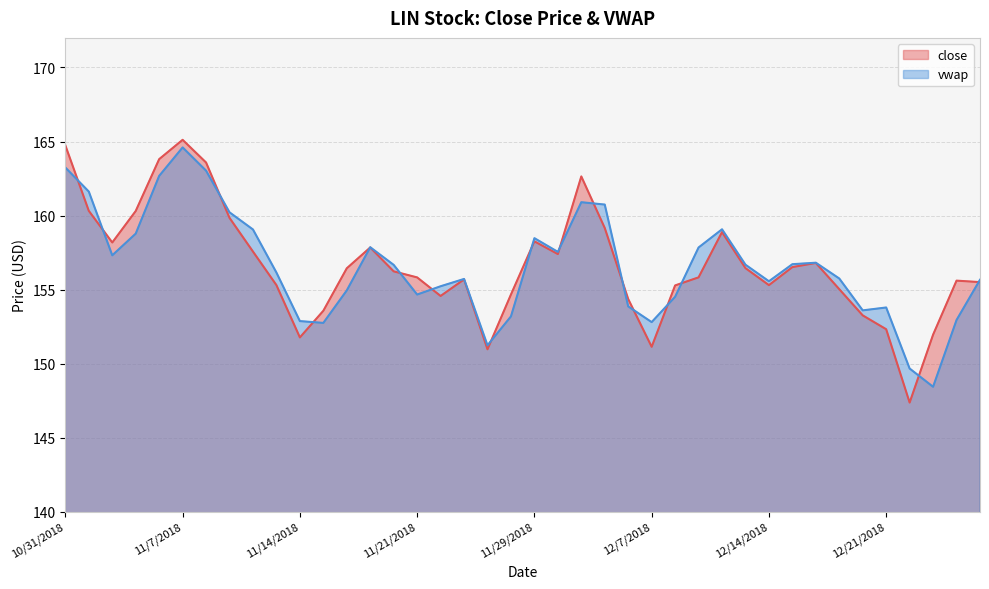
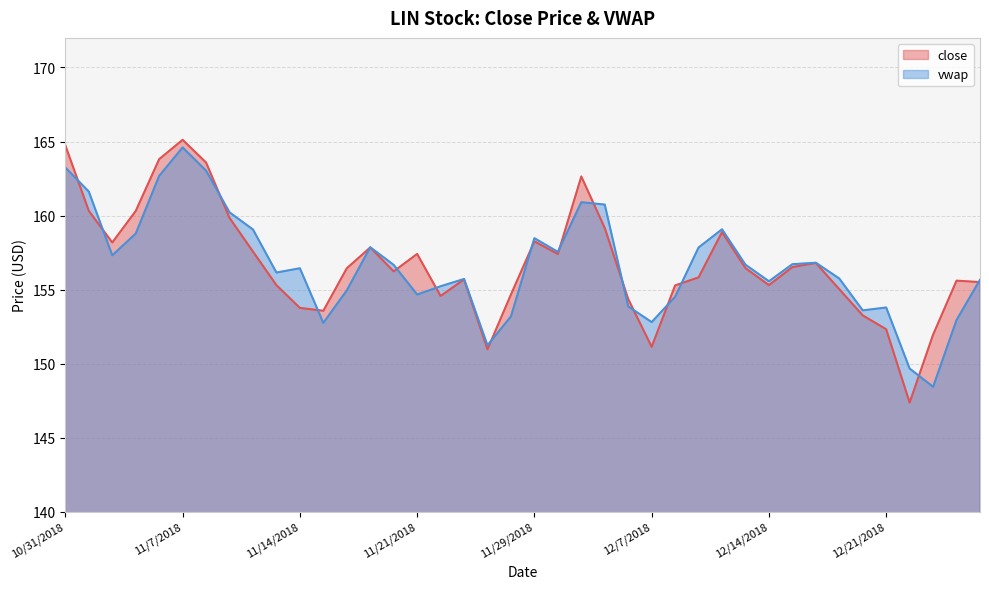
  {
    "close": {
      "10/31/2018": 164.7,
      "11/7/2018": 165.1,
-     "11/14/2018": 151.8,
-     "11/21/2018": 155.8,
+     "11/14/2018": 153.8,
+     "11/21/2018": 157.4,
      "11/29/2018": 158.3,
      "12/7/2018": 151.1,
      "12/14/2018": 155.3,
      "12/21/2018": 152.3
    },
    "vwap": {
      "10/31/2018": 163.2,
      "11/7/2018": 164.6,
-     "11/14/2018": 152.9,
+     "11/14/2018": 156.4,
      "11/21/2018": 154.7,
      "11/29/2018": 158.5,
      "12/7/2018": 152.8,
      "12/14/2018": 155.6,
      "12/21/2018": 153.8
    }
  }
